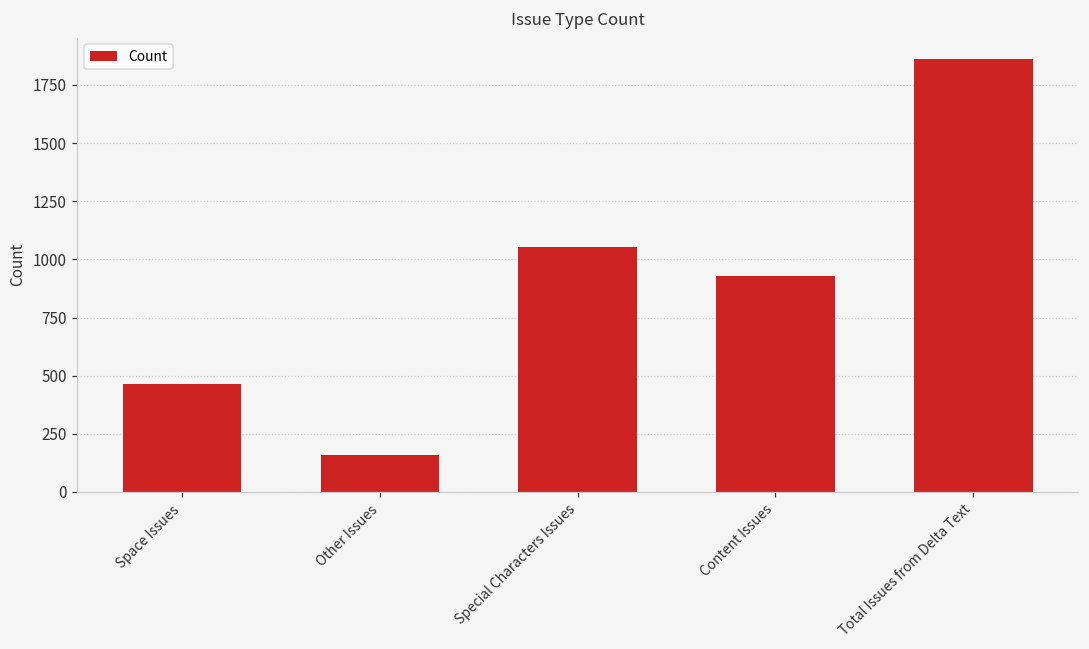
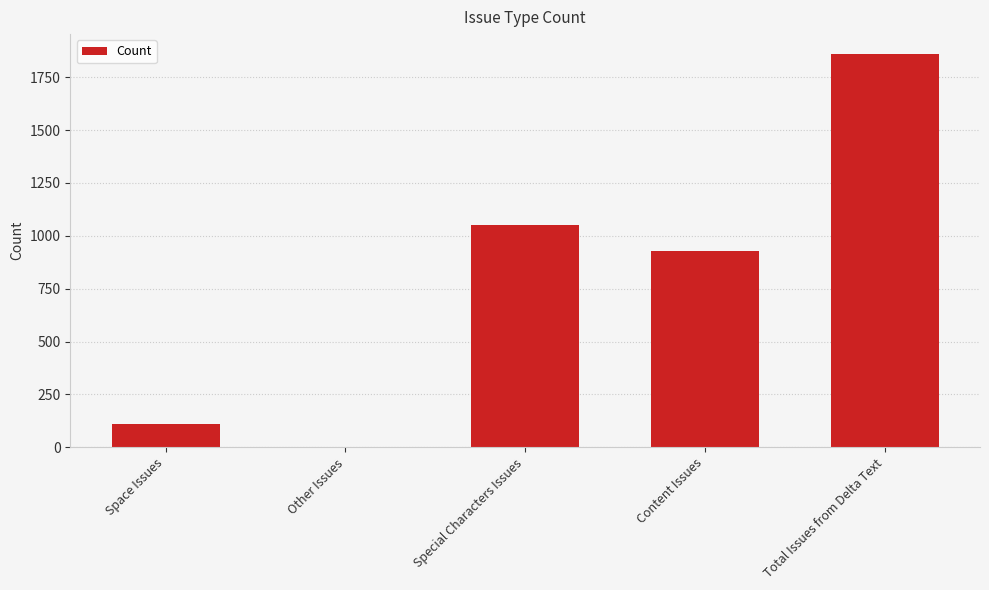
  {
-   "Space Issues": 470,
-   "Other Issues": 160,
+   "Space Issues": 110,
+   "Other Issues": 0,
    "Special Characters Issues": 1050,
    "Content Issues": 930,
    "Total Issues from Delta Text": 1860
  }
